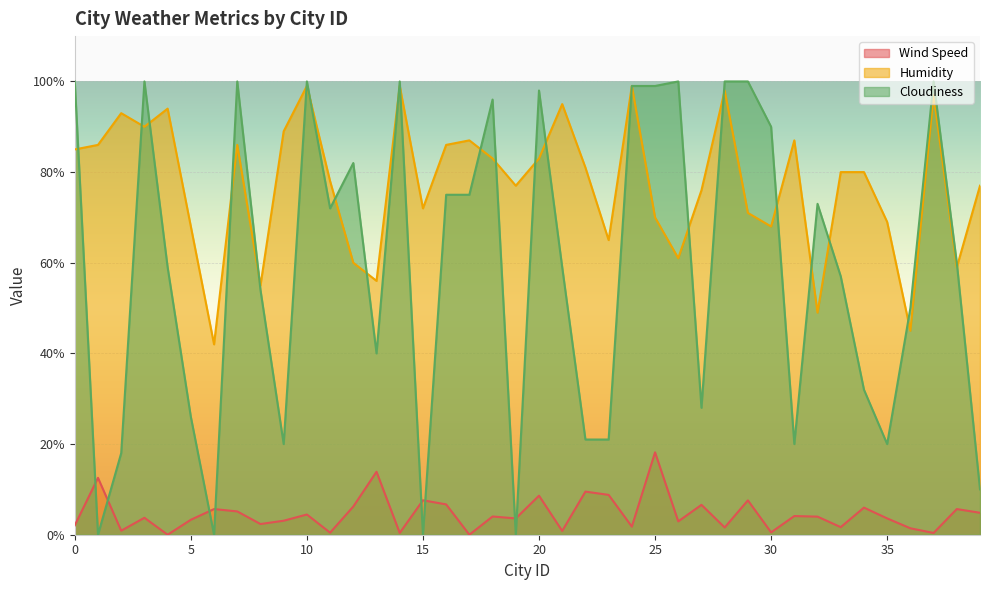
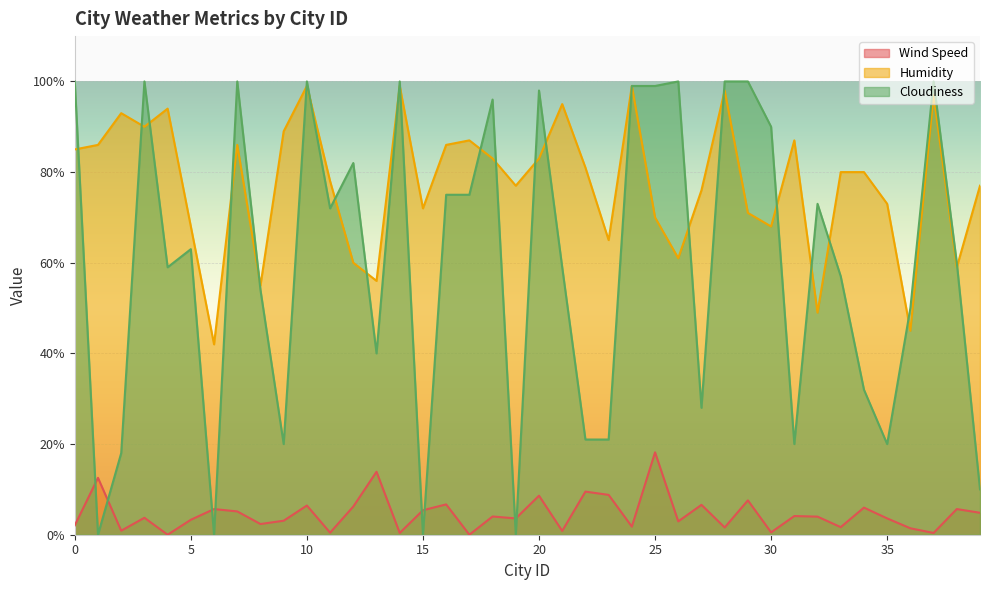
  {
    "Wind Speed": {
      "0": "2%",
      "5": "3%",
-     "10": "4%",
-     "15": "8%",
+     "10": "6%",
+     "15": "5%",
      "20": "9%",
      "25": "18%",
      "30": "1%",
      "35": "4%"
    },
    "Humidity": {
      "0": "85%",
      "5": "68%",
      "10": "99%",
      "15": "72%",
      "20": "83%",
      "25": "70%",
      "30": "68%",
-     "35": "69%"
+     "35": "73%"
    },
    "Cloudiness": {
      "0": "100%",
-     "5": "26%",
+     "5": "63%",
      "10": "100%",
      "15": "0%",
      "20": "98%",
      "25": "99%",
      "30": "90%",
      "35": "20%"
    }
  }
